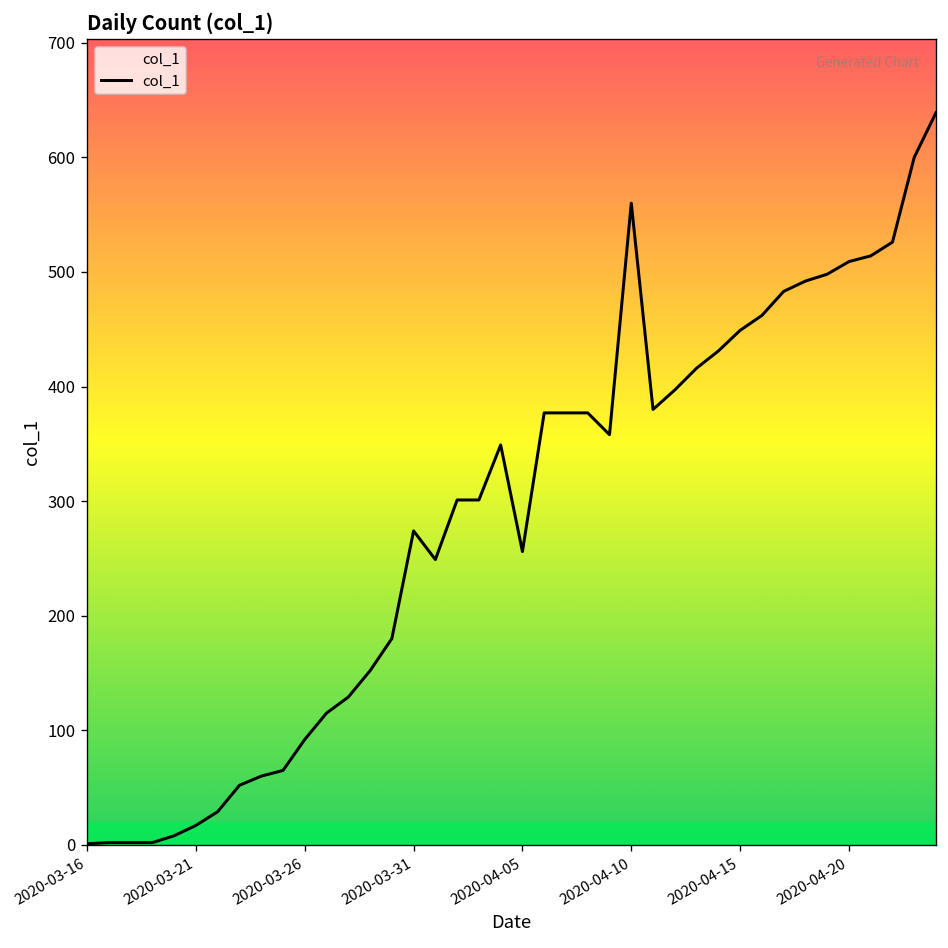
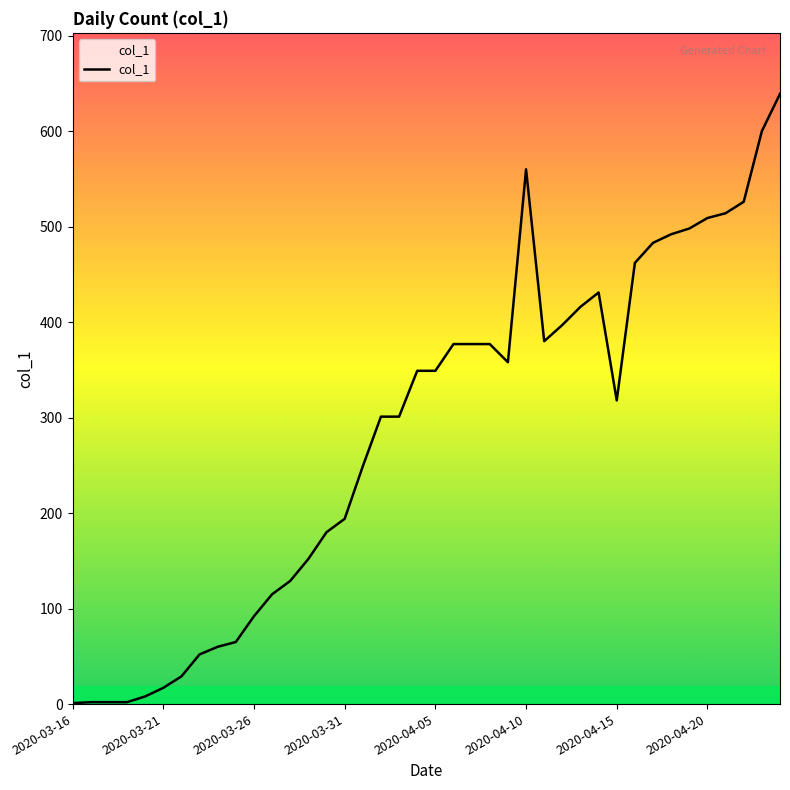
  {
    "2020-03-26": 90,
-   "2020-03-31": 270,
-   "2020-04-05": 260,
+   "2020-03-31": 190,
+   "2020-04-05": 350,
    "2020-04-10": 560,
-   "2020-04-15": 450,
+   "2020-04-15": 320,
    "2020-04-20": 510
  }
